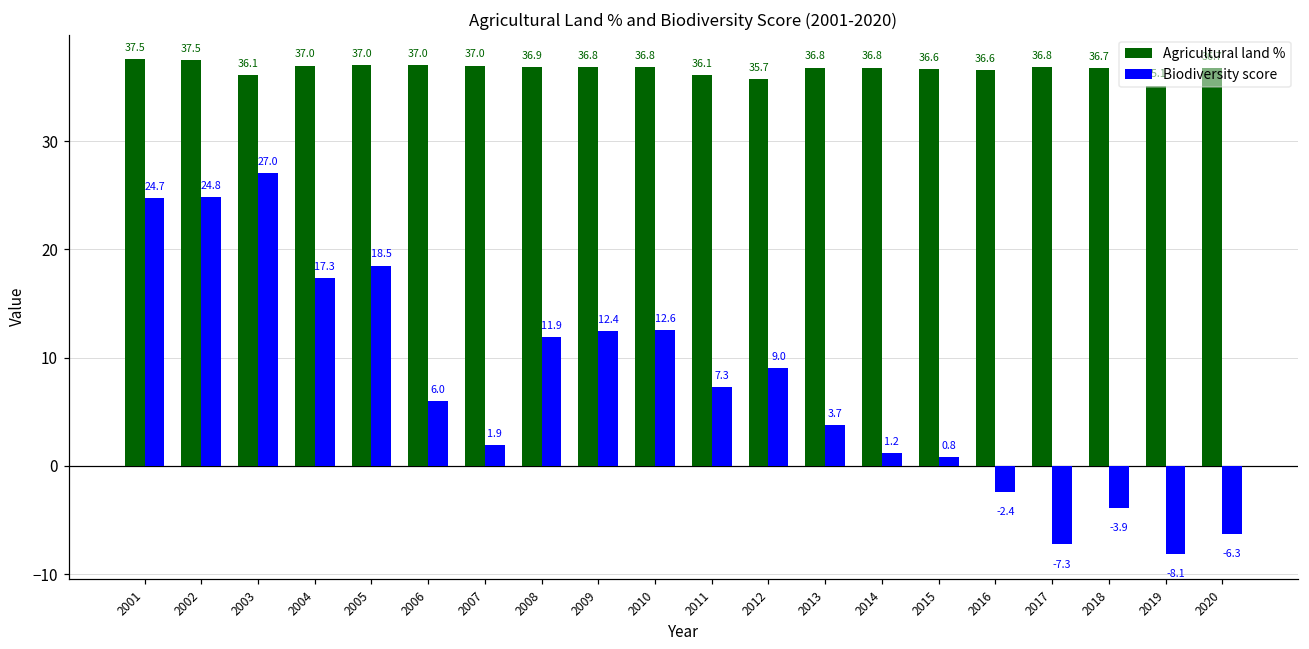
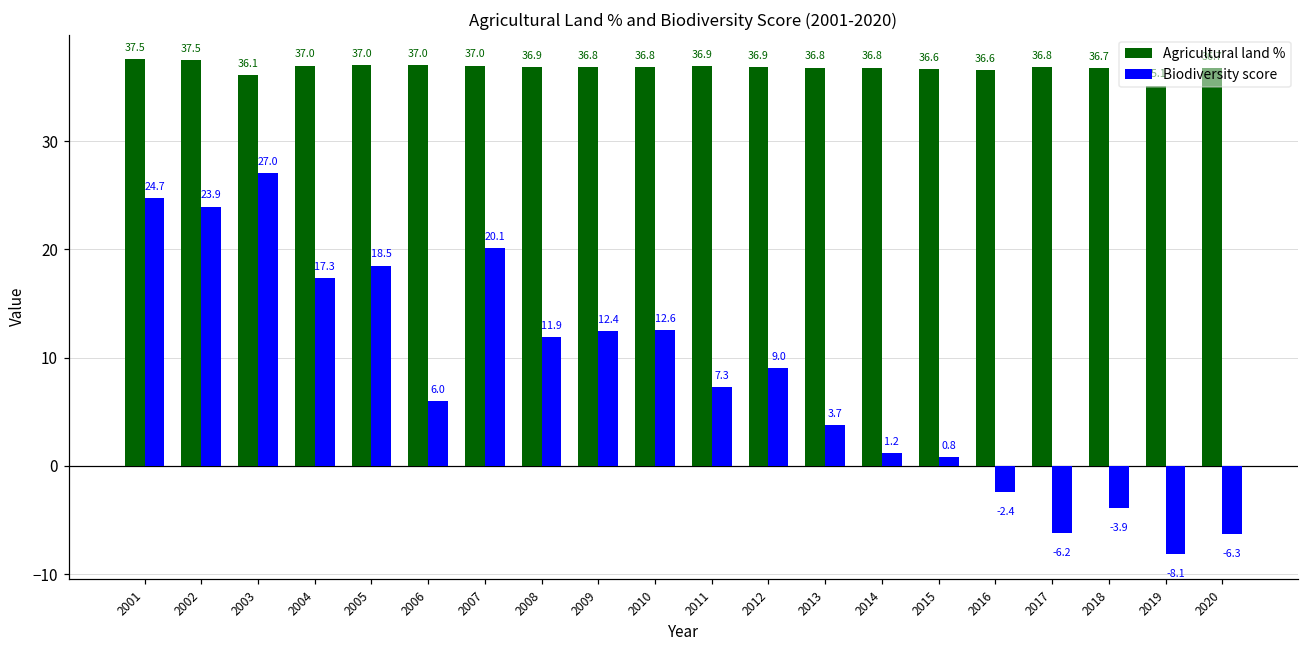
  {
    "Agricultural land %": {
      "2001": 37.5,
      "2002": 37.5,
      "2003": 36.1,
      "2004": 37.0,
      "2005": 37.0,
      "2006": 37.0,
      "2007": 37.0,
      "2008": 36.9,
      "2009": 36.8,
      "2010": 36.8,
-     "2011": 36.1,
-     "2012": 35.7,
+     "2011": 36.9,
+     "2012": 36.9,
      "2013": 36.8,
      "2014": 36.8,
      "2015": 36.6,
      "2016": 36.6,
      "2017": 36.8,
      "2018": 36.7
    },
    "Biodiversity score": {
      "2001": 24.7,
-     "2002": 24.8,
+     "2002": 23.9,
      "2003": 27.0,
      "2004": 17.3,
      "2005": 18.5,
      "2006": 6.0,
-     "2007": 1.9,
+     "2007": 20.1,
      "2008": 11.9,
      "2009": 12.4,
      "2010": 12.6,
      "2011": 7.3,
      "2012": 9.0,
      "2013": 3.7,
      "2014": 1.2,
      "2015": 0.8,
      "2016": -2.4,
-     "2017": -7.3,
+     "2017": -6.2,
      "2018": -3.9,
      "2019": -8.1,
      "2020": -6.3
    }
  }
